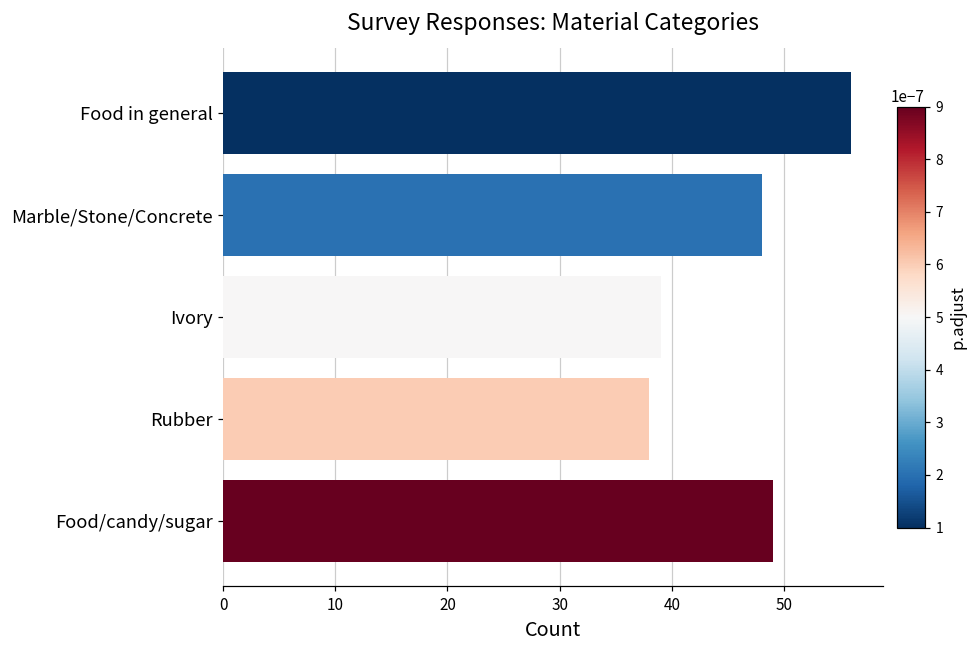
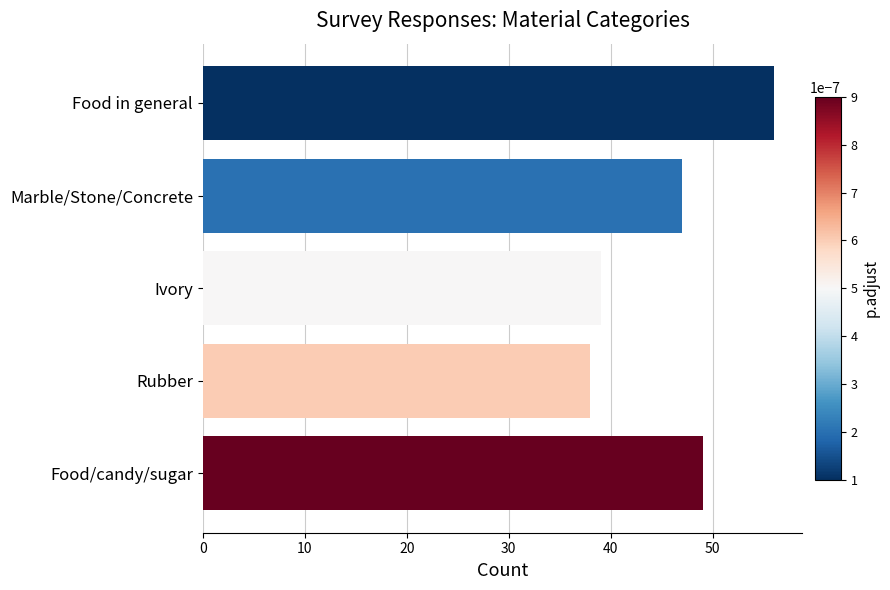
  {
    "Food in general": 56,
-   "Marble/Stone/Concrete": 48,
+   "Marble/Stone/Concrete": 47,
    "Ivory": 39,
    "Rubber": 38,
    "Food/candy/sugar": 49
  }
